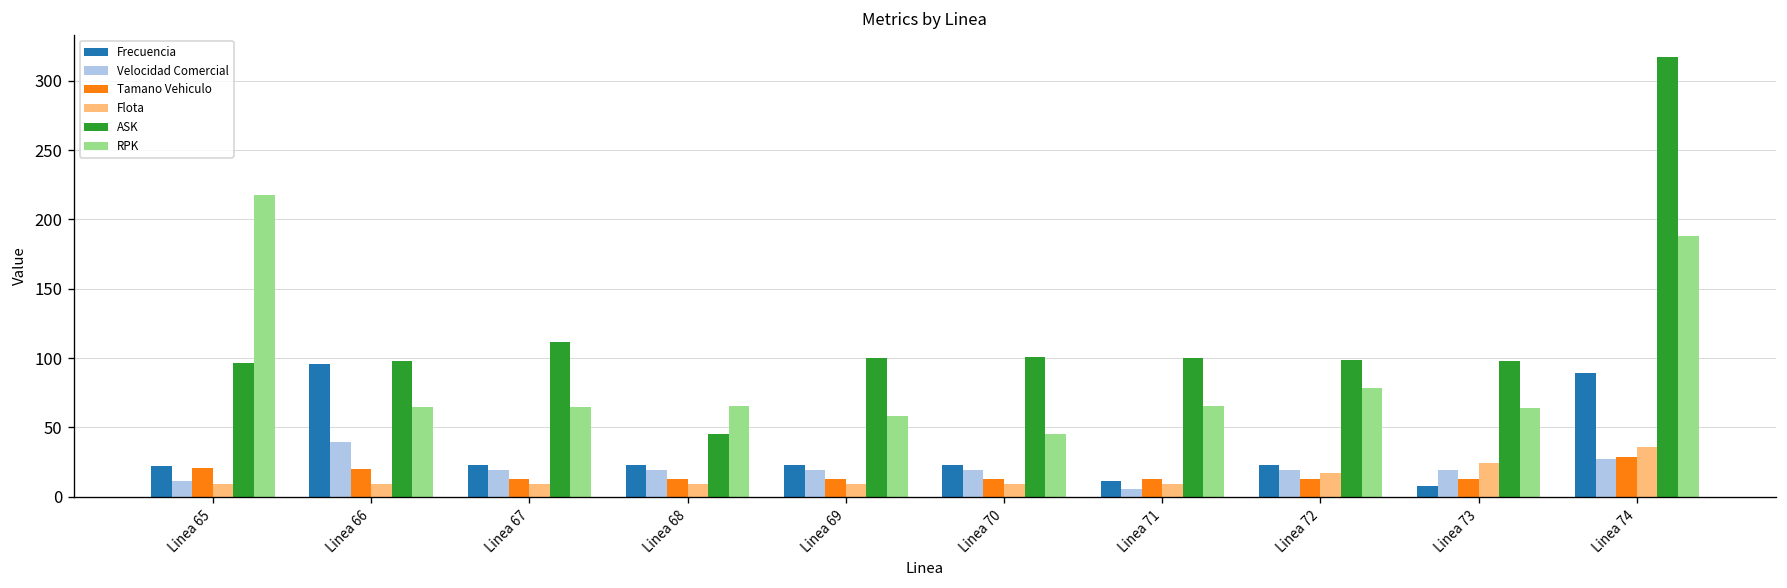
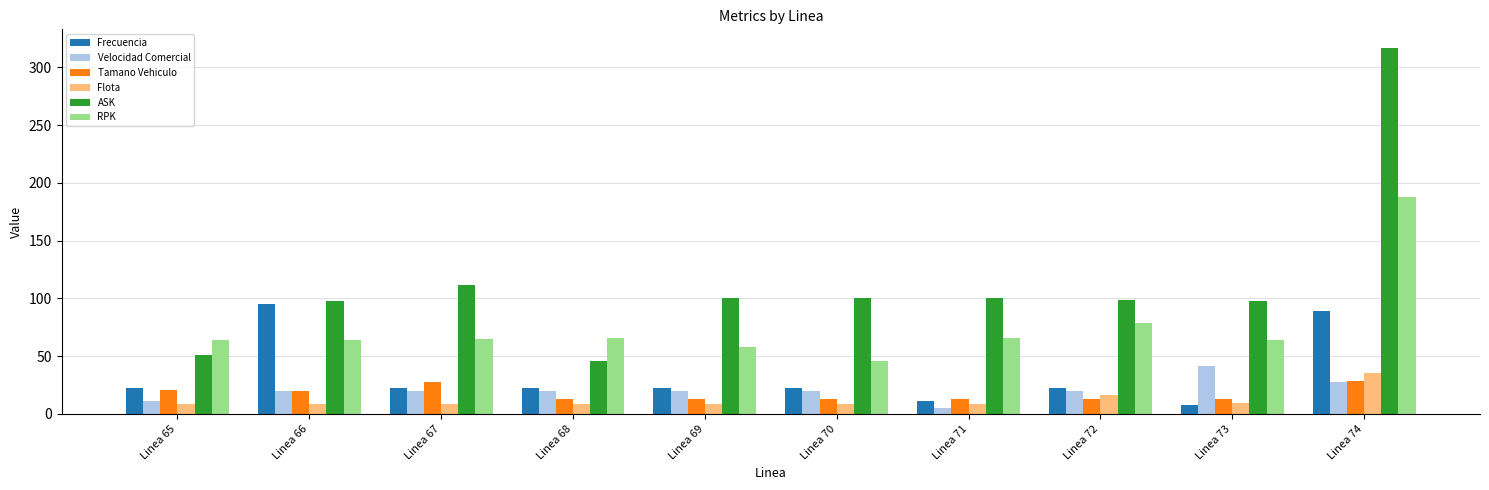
  {
    "Frecuencia": {
      "Linea 65": 22,
      "Linea 66": 96,
      "Linea 67": 23,
      "Linea 68": 23,
      "Linea 69": 23,
      "Linea 70": 23,
      "Linea 71": 12,
      "Linea 72": 23,
      "Linea 73": 8,
      "Linea 74": 89
    },
    "Velocidad Comercial": {
      "Linea 65": 11,
-     "Linea 66": 39,
+     "Linea 66": 20,
      "Linea 67": 20,
      "Linea 68": 20,
      "Linea 69": 20,
      "Linea 70": 20,
      "Linea 71": 5,
      "Linea 72": 20,
-     "Linea 73": 20,
+     "Linea 73": 41,
      "Linea 74": 27
    },
    "Tamano Vehiculo": {
      "Linea 65": 21,
      "Linea 66": 20,
-     "Linea 67": 13,
+     "Linea 67": 27,
      "Linea 68": 13,
      "Linea 69": 13,
      "Linea 70": 13,
      "Linea 71": 13,
      "Linea 72": 13,
      "Linea 73": 13,
      "Linea 74": 29
    },
    "Flota": {
      "Linea 65": 9,
      "Linea 66": 9,
      "Linea 67": 9,
      "Linea 68": 9,
      "Linea 69": 9,
      "Linea 70": 9,
      "Linea 71": 9,
      "Linea 72": 17,
-     "Linea 73": 24,
+     "Linea 73": 9,
      "Linea 74": 36
    },
    "ASK": {
-     "Linea 65": 96,
+     "Linea 65": 51,
      "Linea 66": 98,
      "Linea 67": 111,
      "Linea 68": 46,
      "Linea 69": 100,
      "Linea 70": 100,
      "Linea 71": 100,
      "Linea 72": 99,
      "Linea 73": 98,
      "Linea 74": 317
    },
    "RPK": {
-     "Linea 65": 217,
+     "Linea 65": 64,
      "Linea 66": 64,
      "Linea 67": 65,
      "Linea 68": 65,
      "Linea 69": 58,
      "Linea 70": 46,
      "Linea 71": 65,
      "Linea 72": 79,
      "Linea 73": 64,
      "Linea 74": 188
    }
  }
